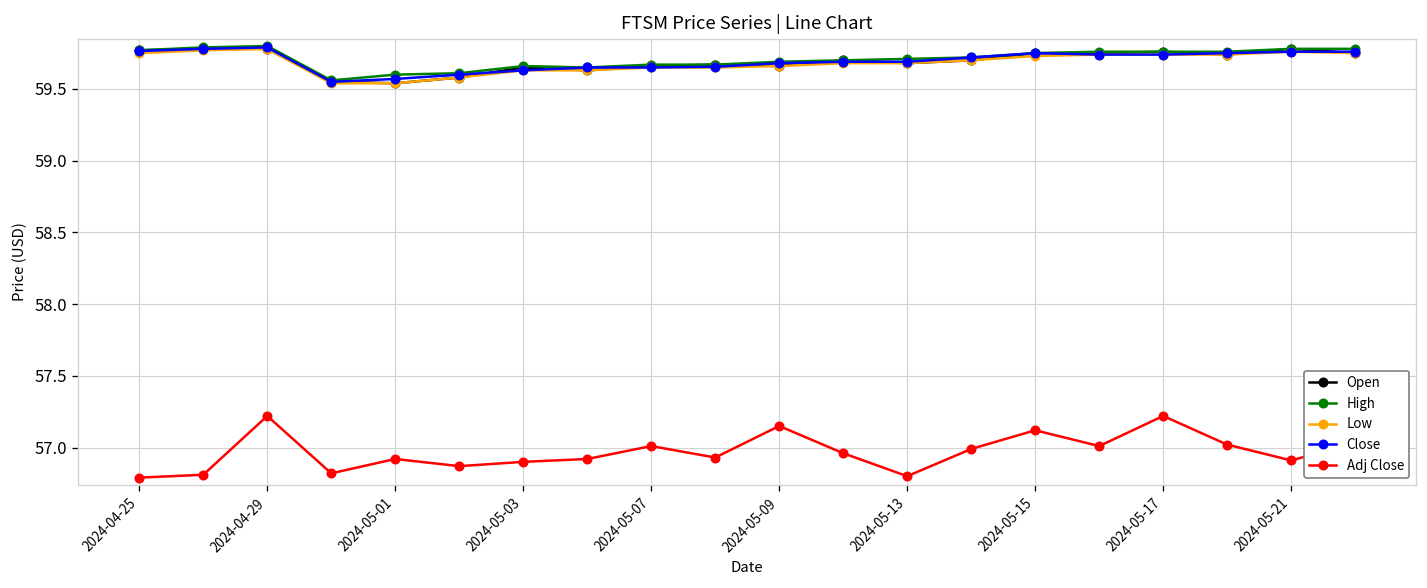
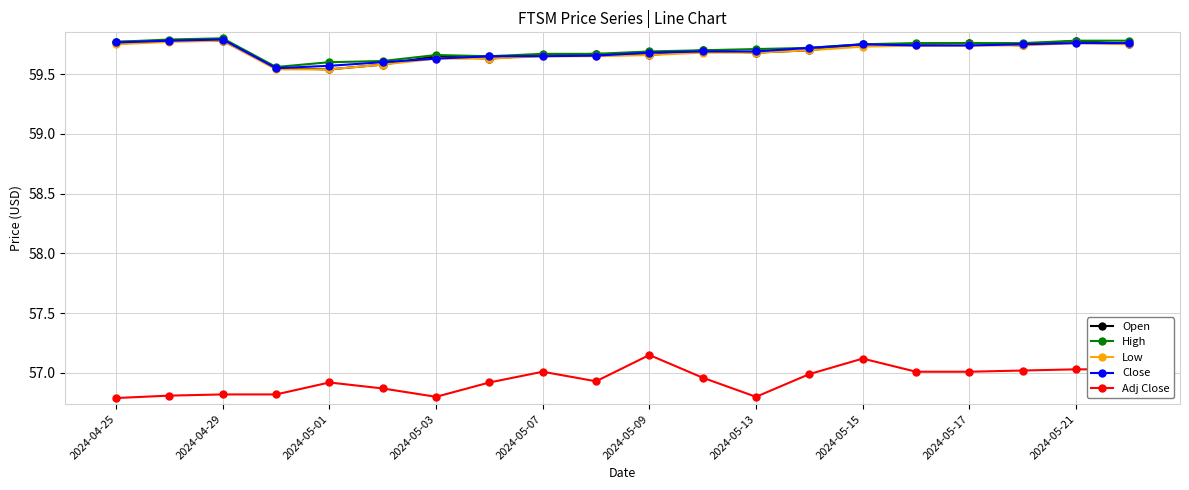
  {
    "High": {
      "2024-05-01": 59.60
    },
    "Close": {
      "2024-05-01": 59.57
    },
    "Adj Close": {
      "2024-04-25": 56.79,
-     "2024-04-29": 57.22,
+     "2024-04-29": 56.82,
      "2024-05-01": 56.92,
-     "2024-05-03": 56.9,
+     "2024-05-03": 56.8,
      "2024-05-07": 57.01,
      "2024-05-09": 57.15,
      "2024-05-13": 56.80,
      "2024-05-15": 57.12,
-     "2024-05-17": 57.22,
-     "2024-05-21": 56.91
+     "2024-05-17": 57.01,
+     "2024-05-21": 57.03
    }
  }
